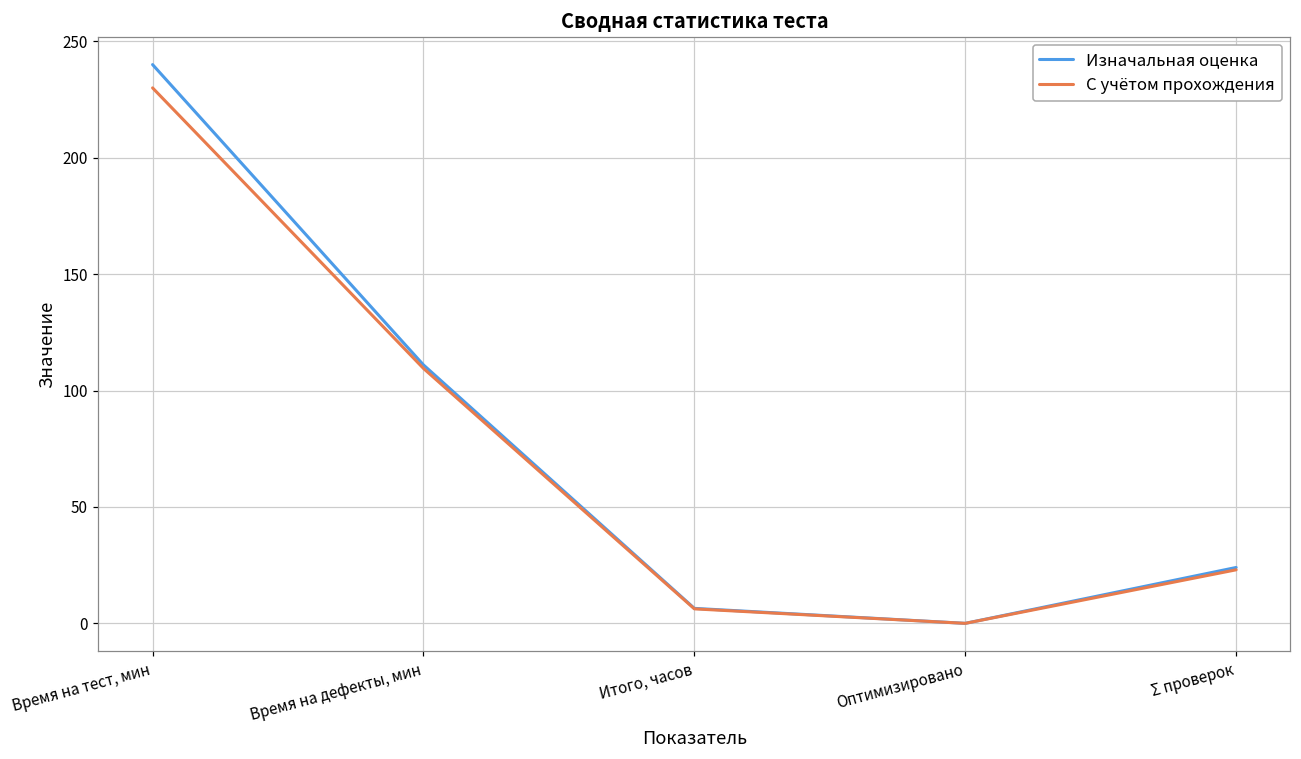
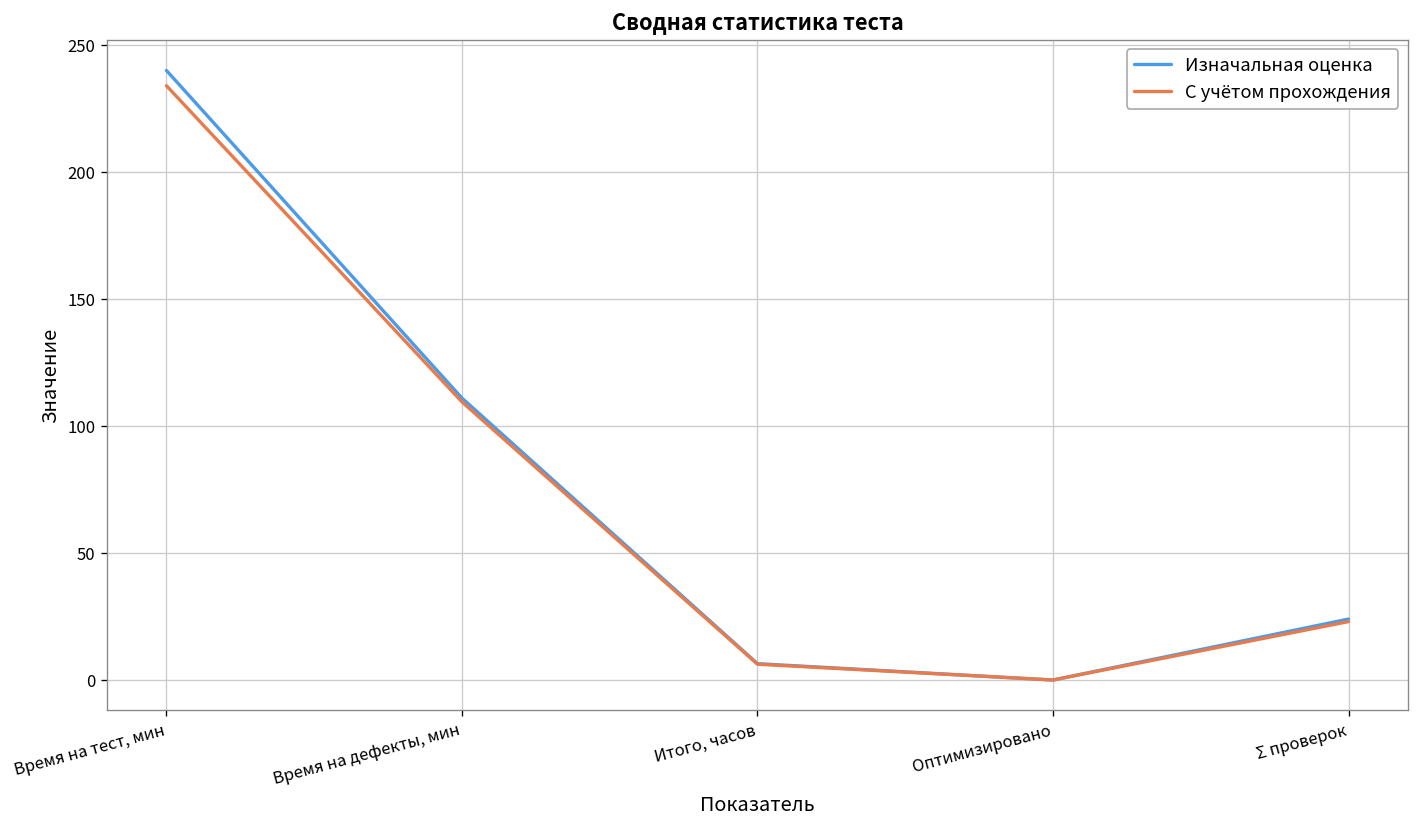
  {
    "Изначальная оценка": {
      "Время на тест, мин": 240,
      "Время на дефекты, мин": 111
    },
    "С учётом прохождения": {
-     "Время на тест, мин": 230,
+     "Время на тест, мин": 234,
      "Время на дефекты, мин": 110
    }
  }
